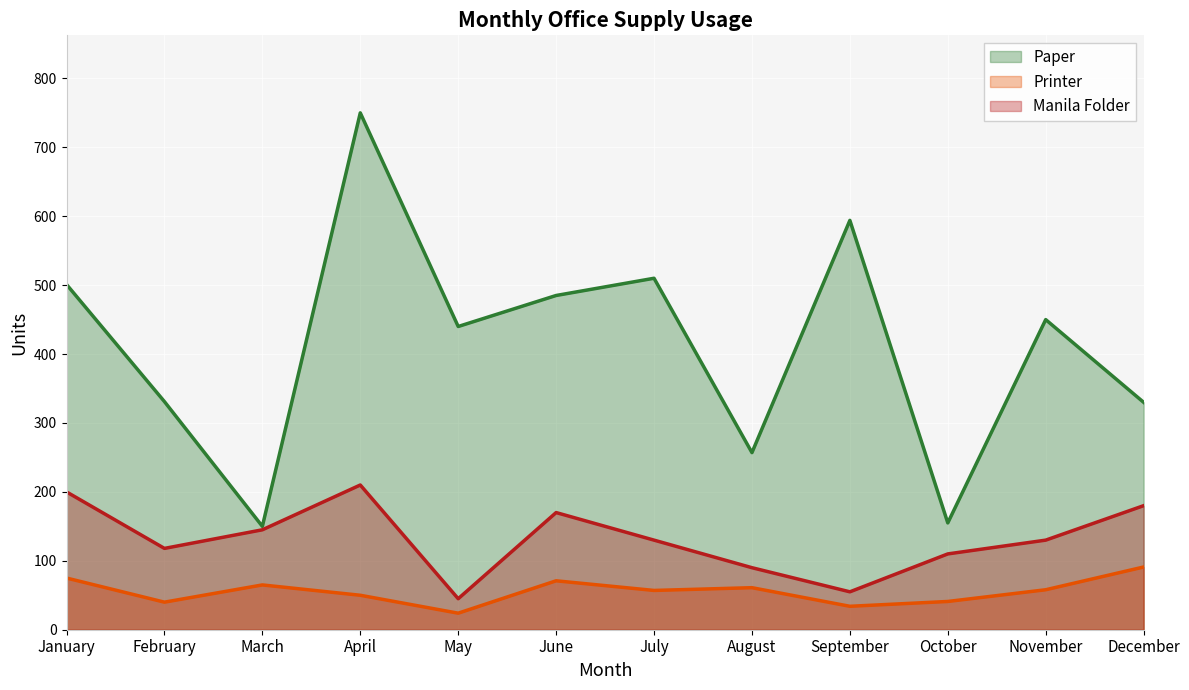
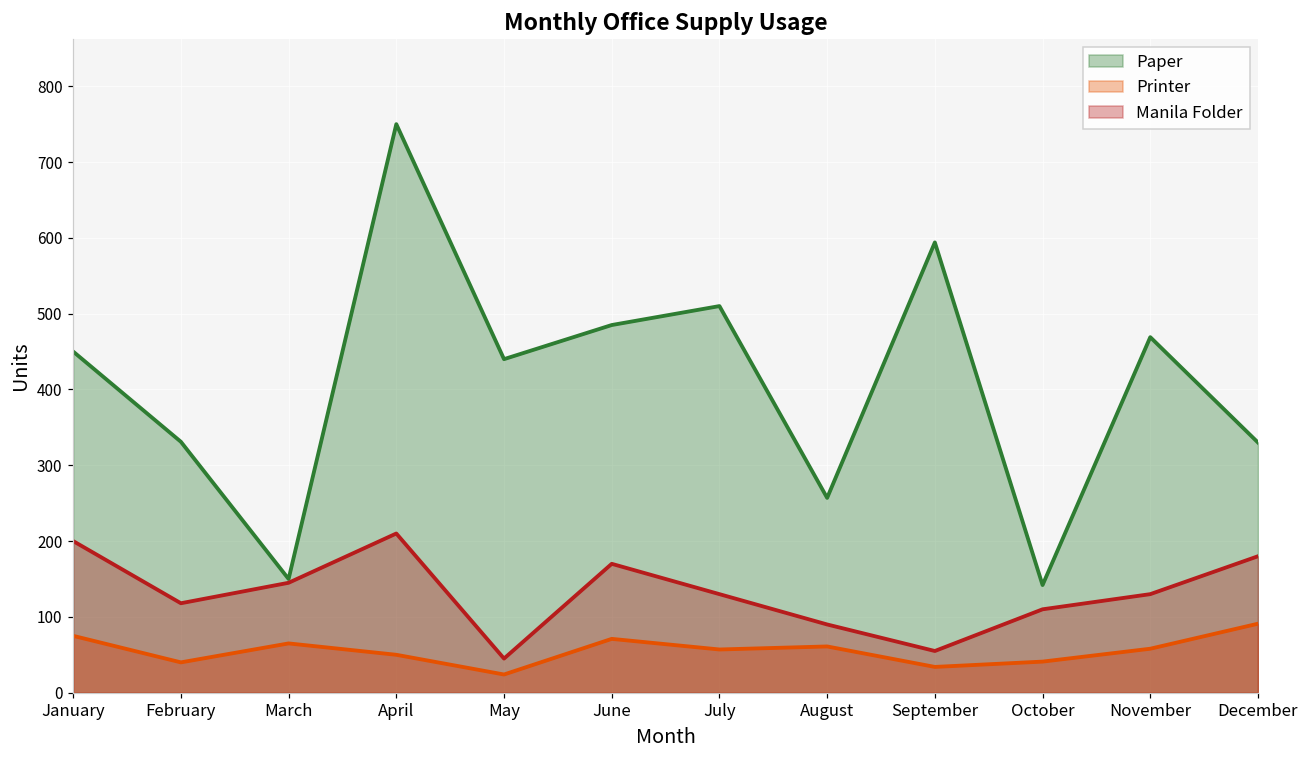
  {
    "Paper": {
-     "January": 500,
+     "January": 450,
      "February": 330,
      "March": 150,
      "April": 750,
      "May": 440,
      "June": 490,
      "July": 510,
      "August": 260,
      "September": 590,
-     "October": 160,
-     "November": 450,
+     "October": 140,
+     "November": 470,
      "December": 330
    }
  }
